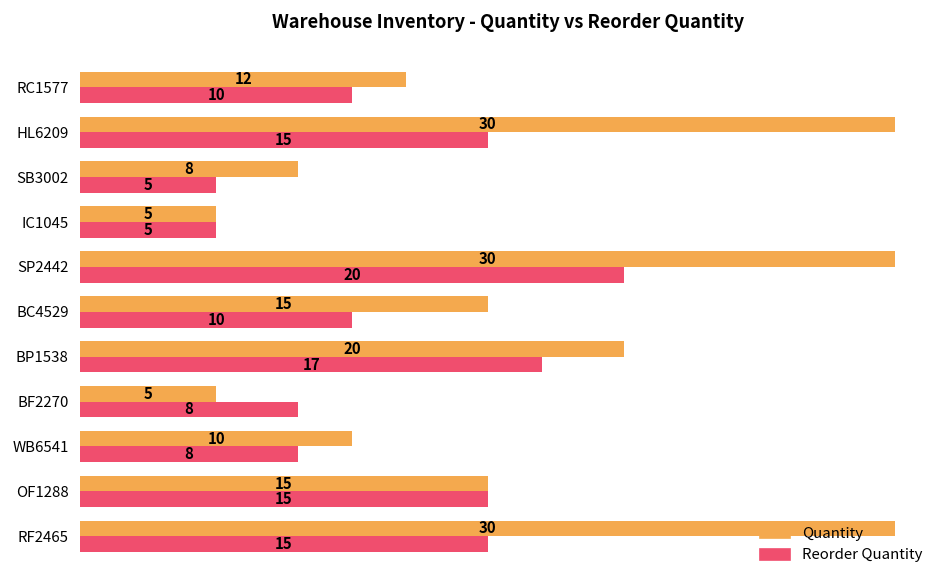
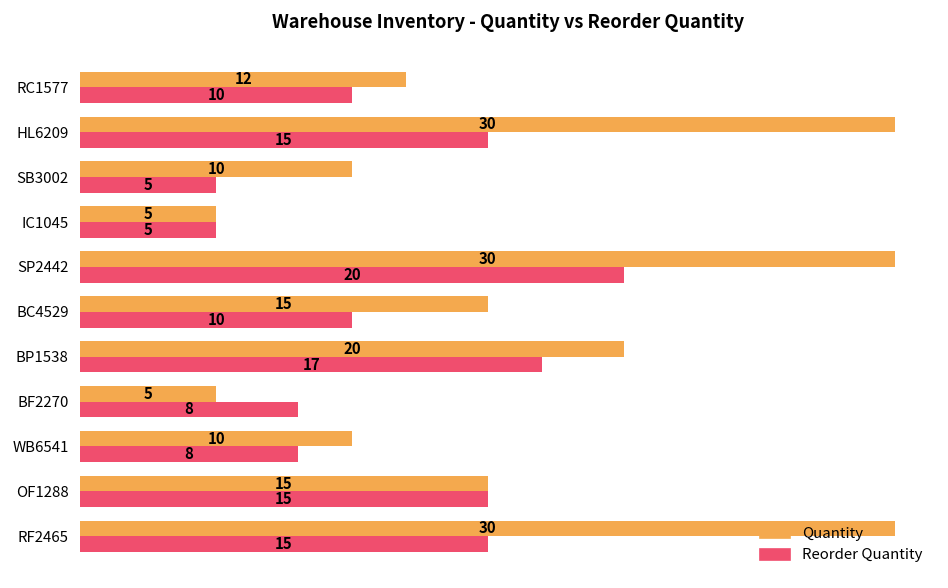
  {
    "Quantity": {
      "RC1577": 12,
      "HL6209": 30,
-     "SB3002": 8,
+     "SB3002": 10,
      "IC1045": 5,
      "SP2442": 30,
      "BC4529": 15,
      "BP1538": 20,
      "BF2270": 5,
      "WB6541": 10,
      "OF1288": 15,
      "RF2465": 30
    },
    "Reorder Quantity": {
      "RC1577": 10,
      "HL6209": 15,
      "SB3002": 5,
      "IC1045": 5,
      "SP2442": 20,
      "BC4529": 10,
      "BP1538": 17,
      "BF2270": 8,
      "WB6541": 8,
      "OF1288": 15,
      "RF2465": 15
    }
  }
